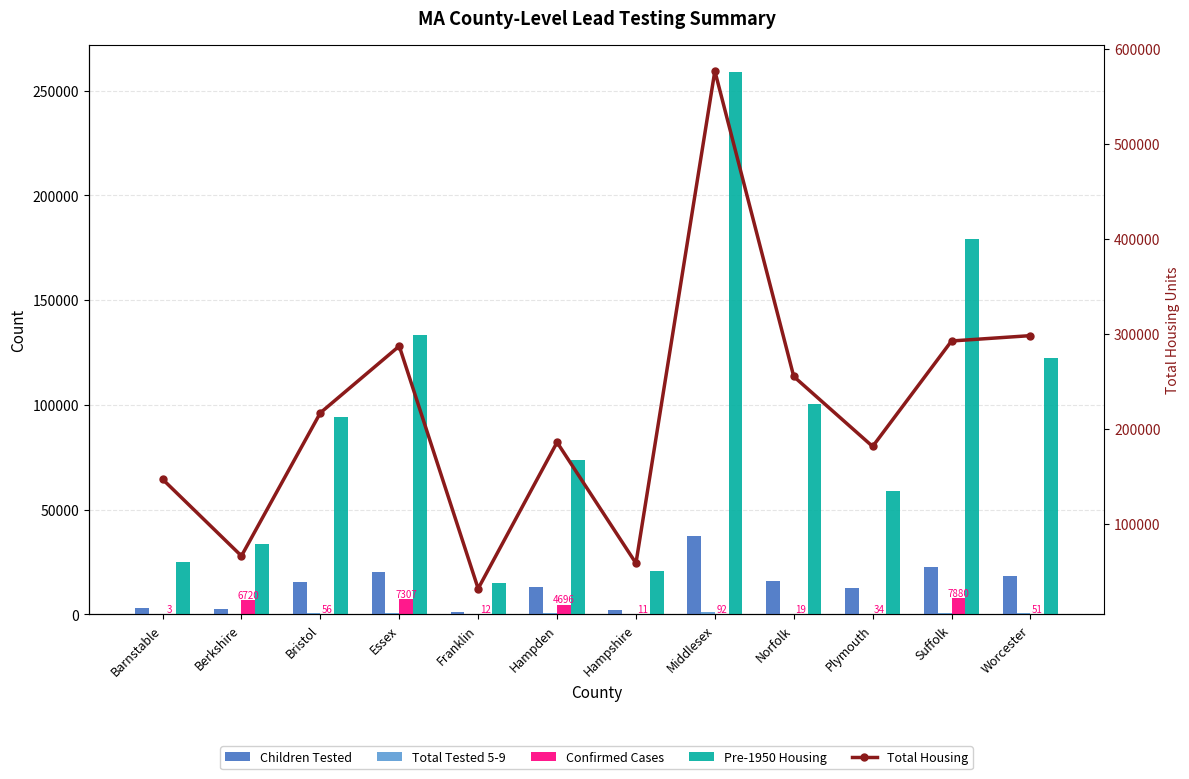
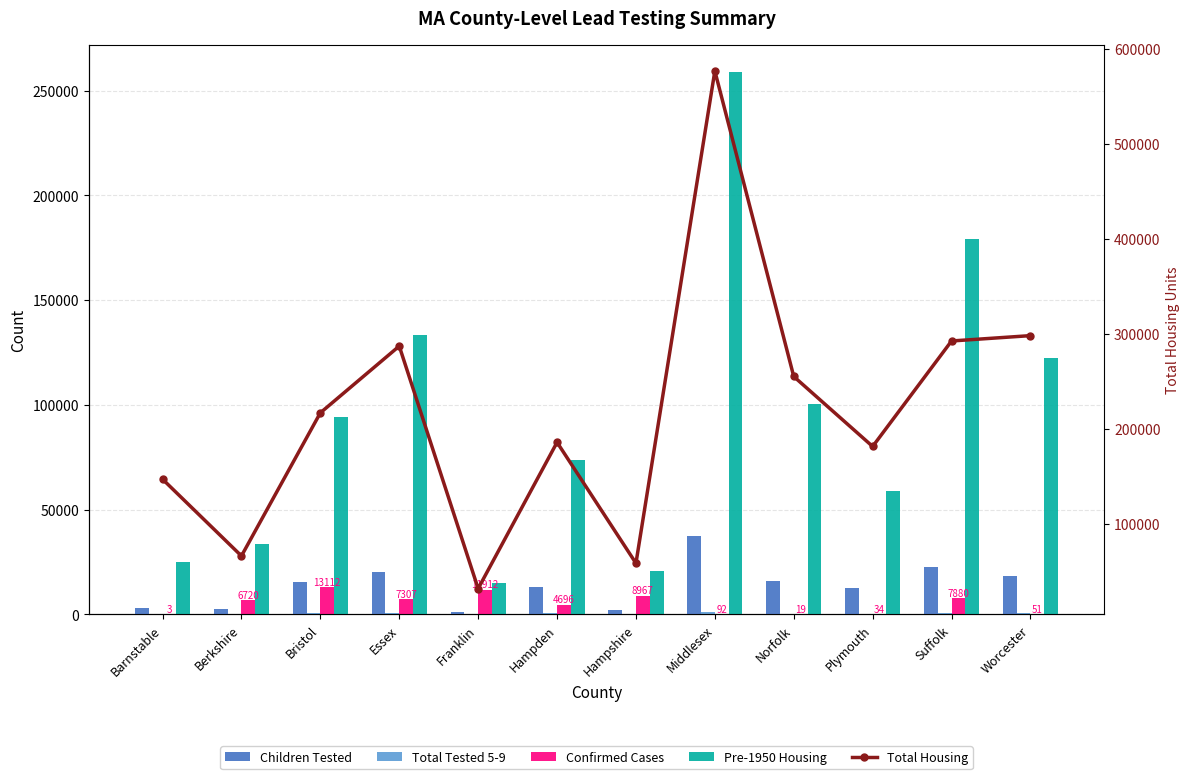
  {
    "Confirmed Cases": {
      "Barnstable": 3,
      "Berkshire": 6720,
-     "Bristol": 56,
+     "Bristol": 13112,
      "Essex": 7307,
-     "Franklin": 12,
+     "Franklin": 11912,
      "Hampden": 4696,
-     "Hampshire": 11,
+     "Hampshire": 8967,
      "Middlesex": 92,
      "Norfolk": 19,
      "Plymouth": 34,
      "Suffolk": 7880,
      "Worcester": 51
    }
  }
